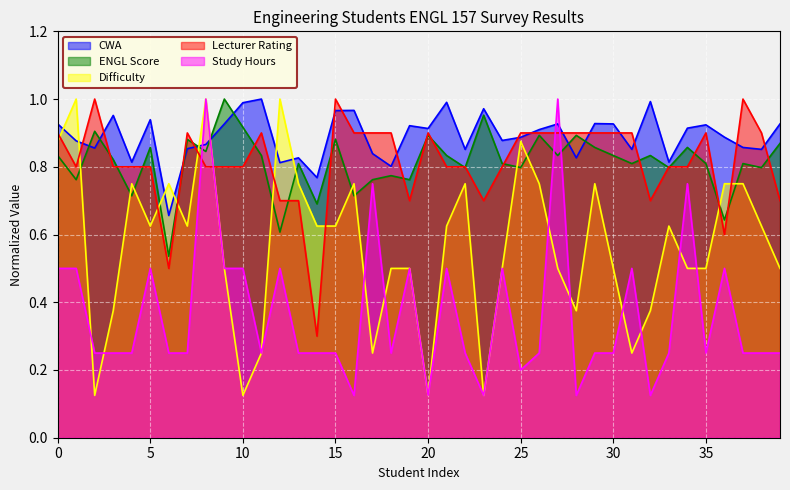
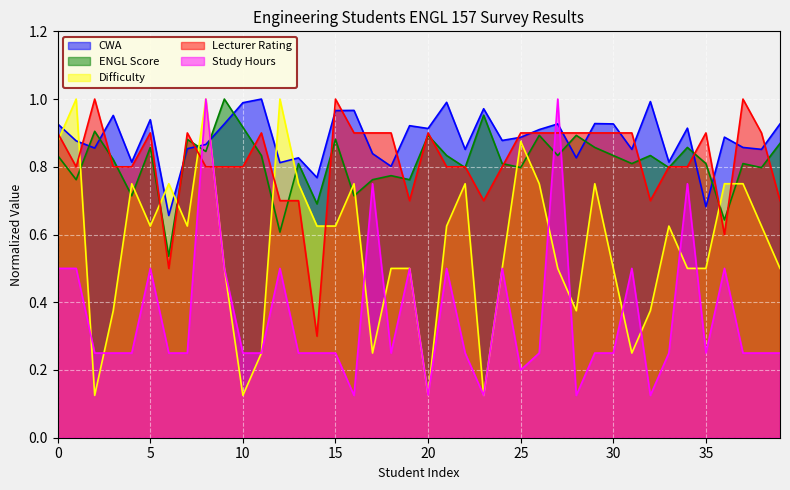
  {
    "CWA": {
      "0": 0.93,
      "5": 0.94,
      "10": 0.99,
      "15": 0.97,
      "20": 0.91,
      "25": 0.89,
      "30": 0.93,
-     "35": 0.92
+     "35": 0.68
    },
    "ENGL Score": {
      "0": 0.83,
      "5": 0.86,
      "10": 0.92,
      "15": 0.88,
      "25": 0.80,
      "30": 0.83,
      "35": 0.81
    },
    "Difficulty": {
      "0": 0.88,
      "5": 0.63,
      "10": 0.13,
      "15": 0.63,
      "25": 0.88,
      "30": 0.50,
      "35": 0.50
    },
    "Lecturer Rating": {
      "0": 0.90,
-     "5": 0.80,
+     "5": 0.90,
      "10": 0.80,
      "15": 1.00,
      "25": 0.90,
      "30": 0.90,
      "35": 0.90
    },
    "Study Hours": {
      "0": 0.50,
      "5": 0.50,
-     "10": 0.50,
+     "10": 0.25,
      "15": 0.25,
      "25": 0.20,
      "30": 0.25,
      "35": 0.25
    }
  }
